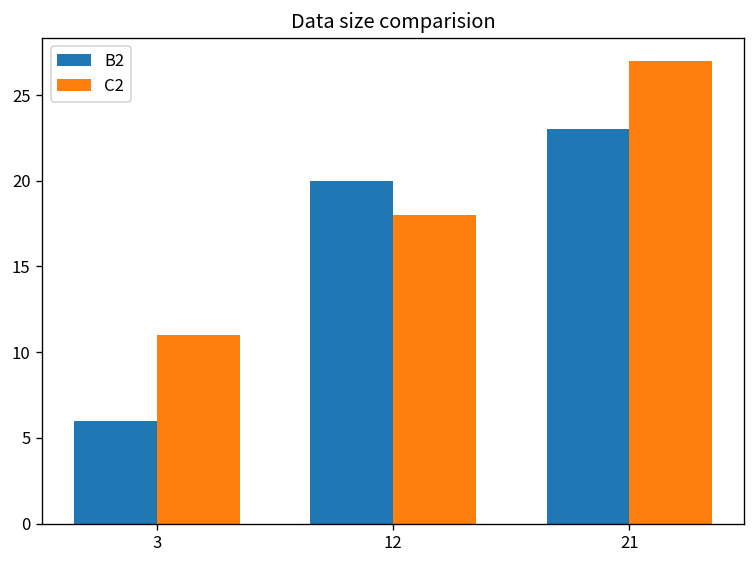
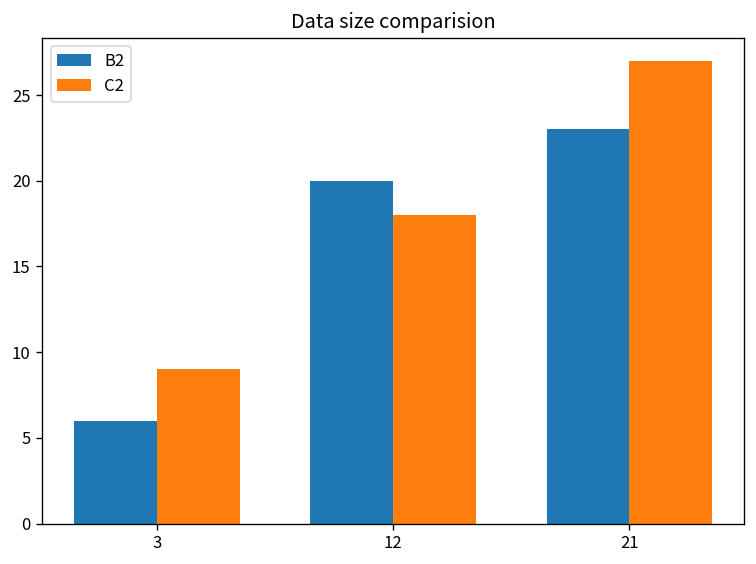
  {
    "B2": {
      "3": 6,
      "12": 20,
      "21": 23
    },
    "C2": {
-     "3": 11,
+     "3": 9,
      "12": 18,
      "21": 27
    }
  }
